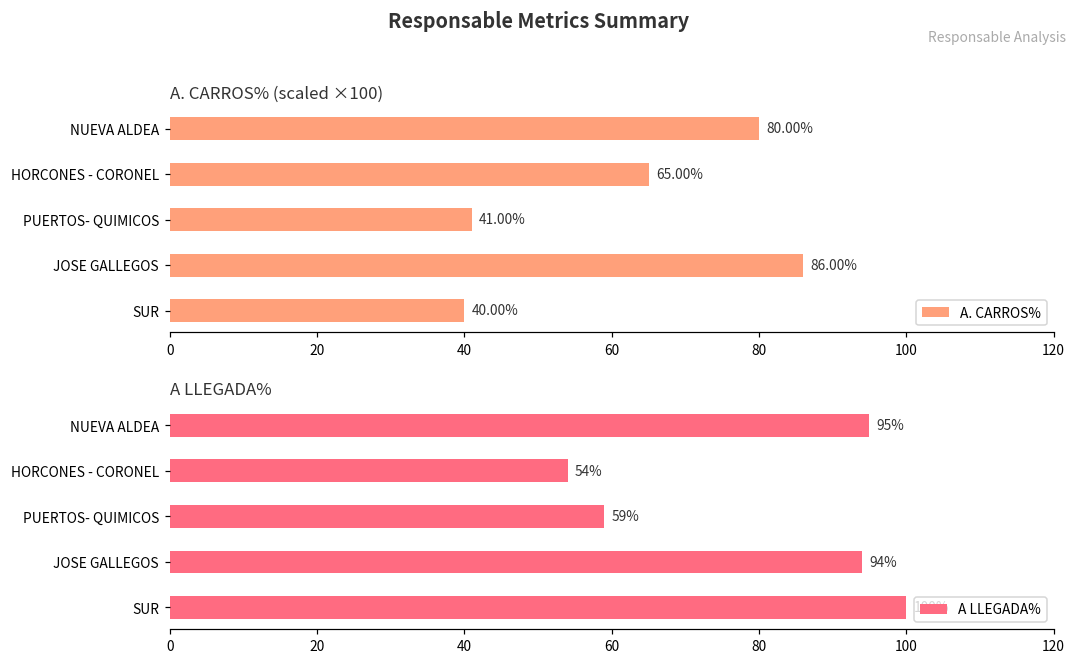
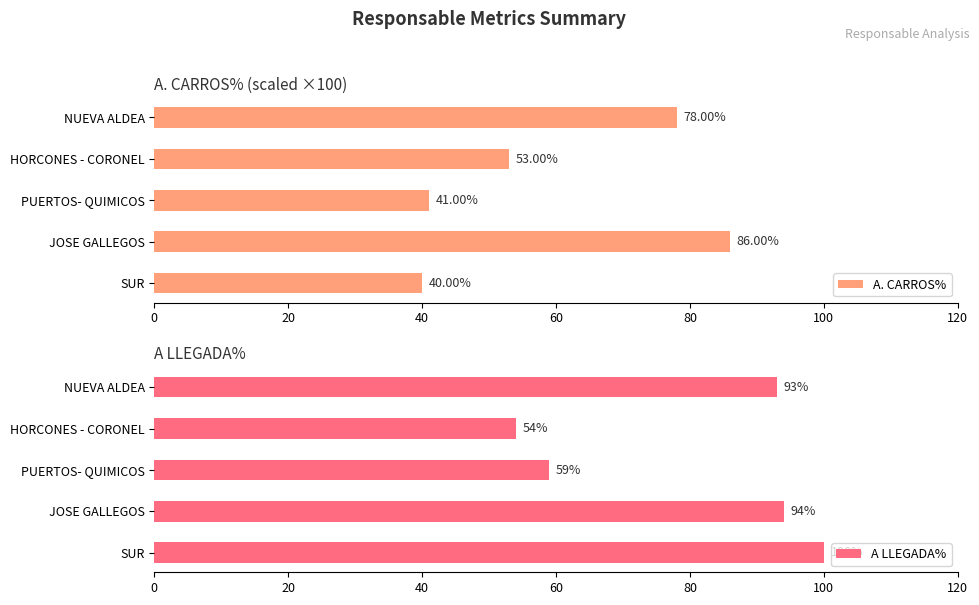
  {
    "A. CARROS% (scaled ×100)": {
-     "NUEVA ALDEA": "80.00%",
-     "HORCONES - CORONEL": "65.00%",
+     "NUEVA ALDEA": "78.00%",
+     "HORCONES - CORONEL": "53.00%",
      "PUERTOS- QUIMICOS": "41.00%",
      "JOSE GALLEGOS": "86.00%",
      "SUR": "40.00%"
    },
    "A LLEGADA%": {
-     "NUEVA ALDEA": "95%",
+     "NUEVA ALDEA": "93%",
      "HORCONES - CORONEL": "54%",
      "PUERTOS- QUIMICOS": "59%",
      "JOSE GALLEGOS": "94%"
    }
  }
